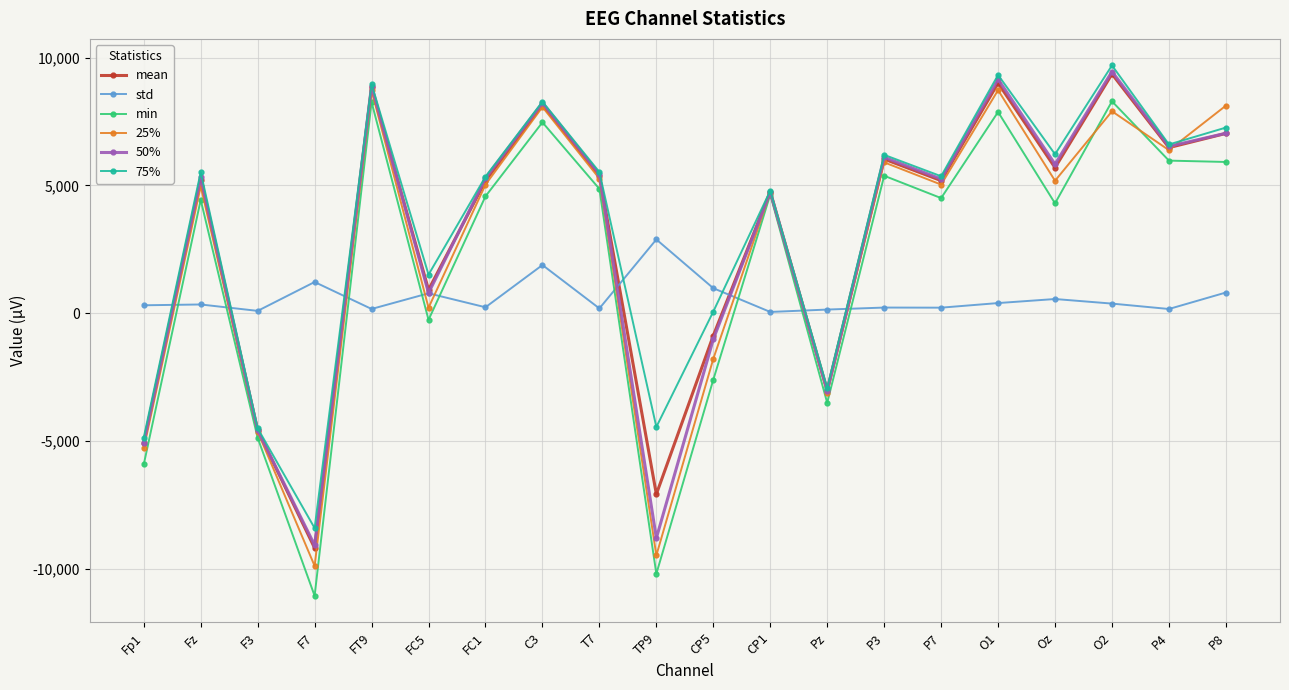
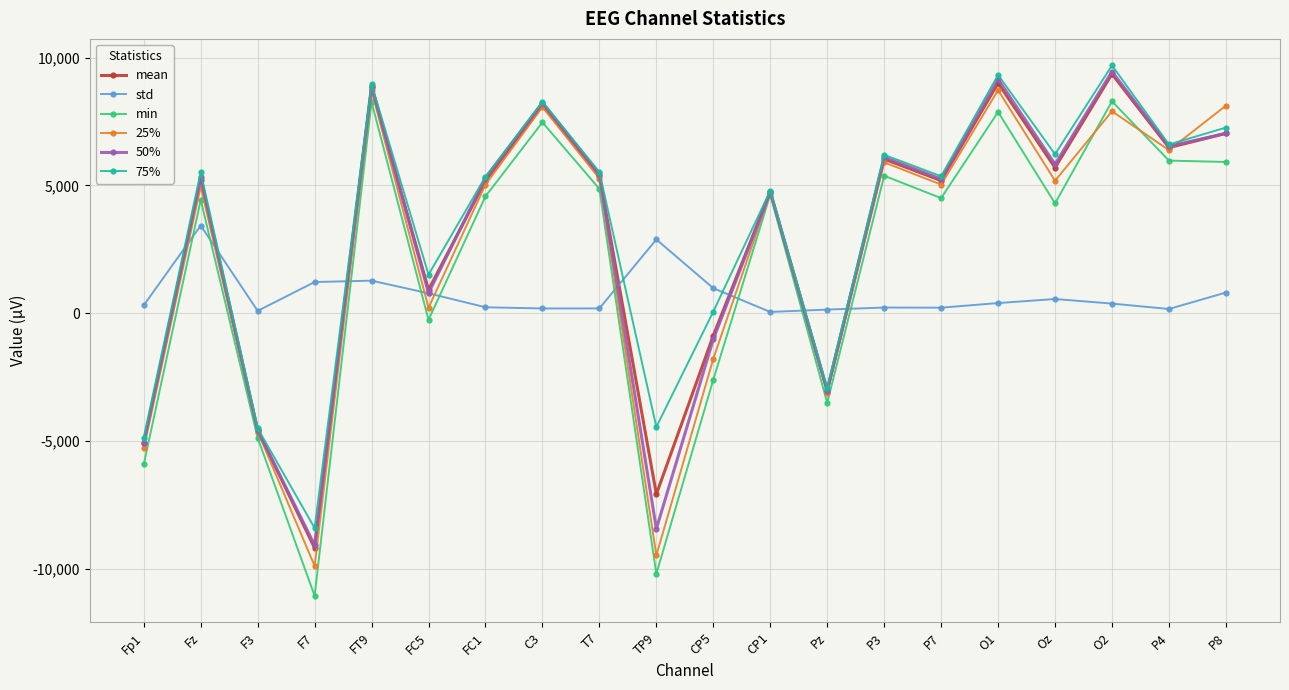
  {
    "mean": {
      "F7": "-9,200",
      "FC5": "900",
      "FC1": "5,200",
      "TP9": "-7,100",
      "CP5": "-900",
      "O1": "9,000",
      "Oz": "5,700"
    },
    "std": {
      "Fp1": "300",
-     "Fz": "300",
+     "Fz": "3,400",
      "F3": "100",
      "F7": "1,200",
-     "FT9": "200",
+     "FT9": "1,300",
      "FC1": "200",
-     "C3": "1,900",
+     "C3": "200",
      "T7": "200",
      "TP9": "2,900",
      "CP5": "1,000",
      "CP1": "0",
      "Pz": "100",
      "P3": "200",
      "P7": "200",
      "O1": "400",
      "Oz": "600",
      "O2": "400",
      "P4": "200",
      "P8": "800"
    },
    "25%": {
      "Fp1": "-5,300",
      "Fz": "5,000",
      "F7": "-9,900",
      "FT9": "8,700",
      "FC5": "200",
      "FC1": "5,000",
      "T7": "5,300",
      "TP9": "-9,500",
      "CP5": "-1,800",
      "P3": "5,900",
      "P7": "5,000",
      "O1": "8,700",
      "Oz": "5,200",
      "O2": "7,900",
      "P8": "8,100"
    },
    "50%": {
      "F7": "-9,100",
-     "TP9": "-8,800",
+     "TP9": "-8,400",
      "CP5": "-1,000",
      "O1": "9,200",
      "Oz": "5,800"
    }
  }
